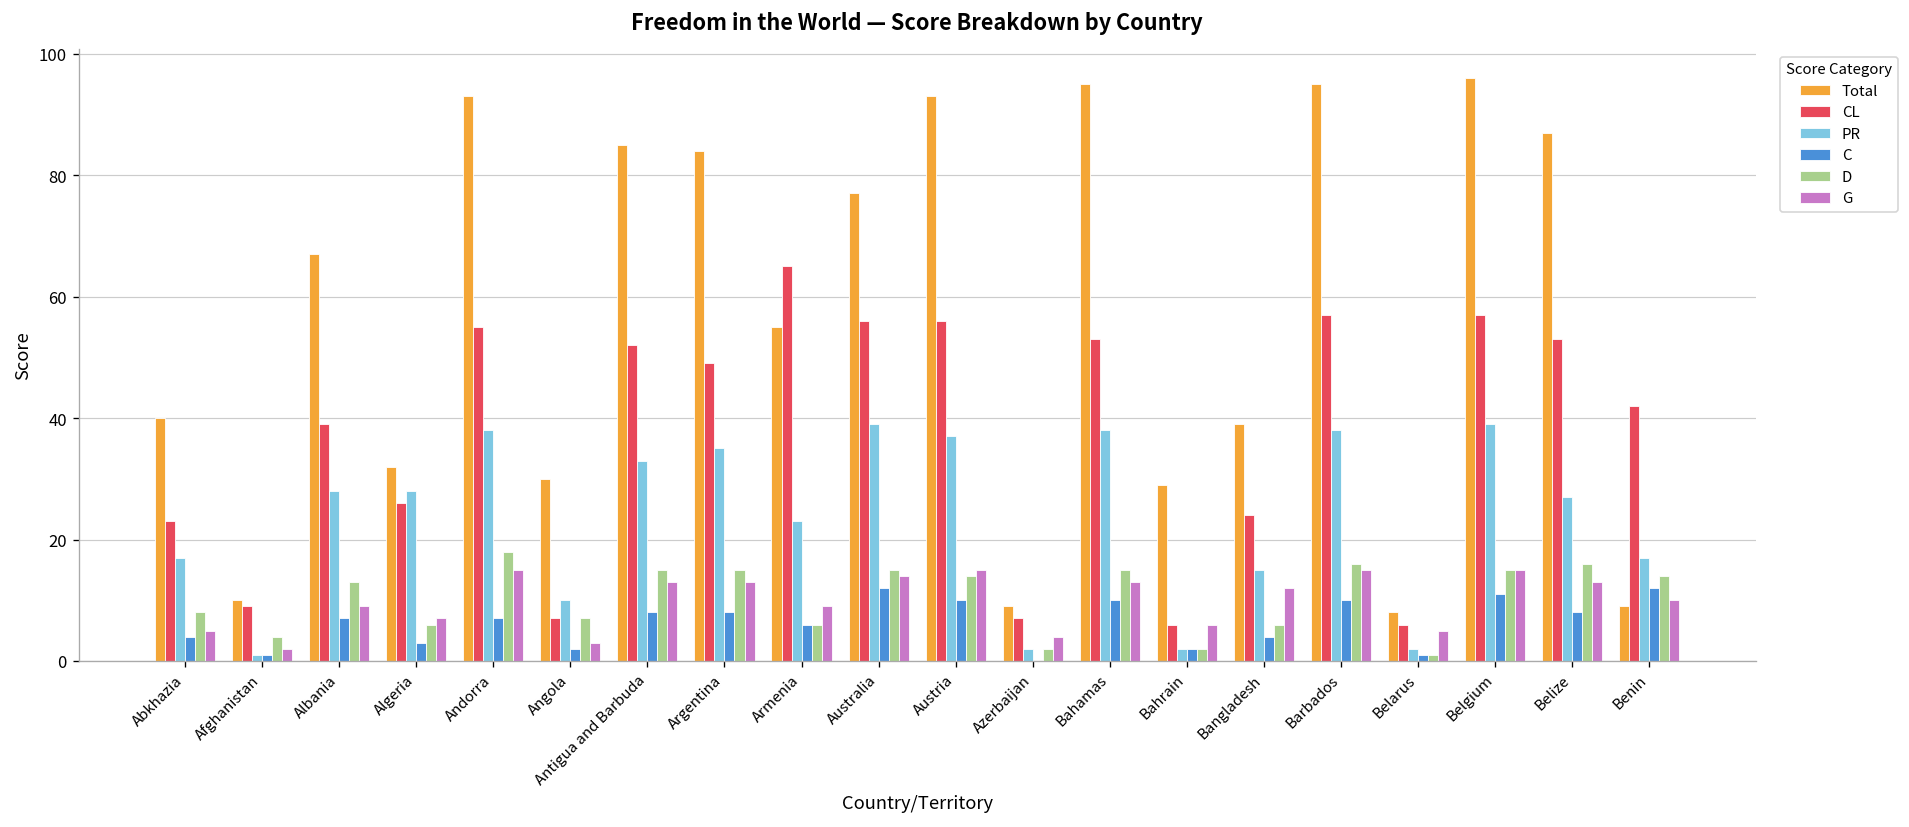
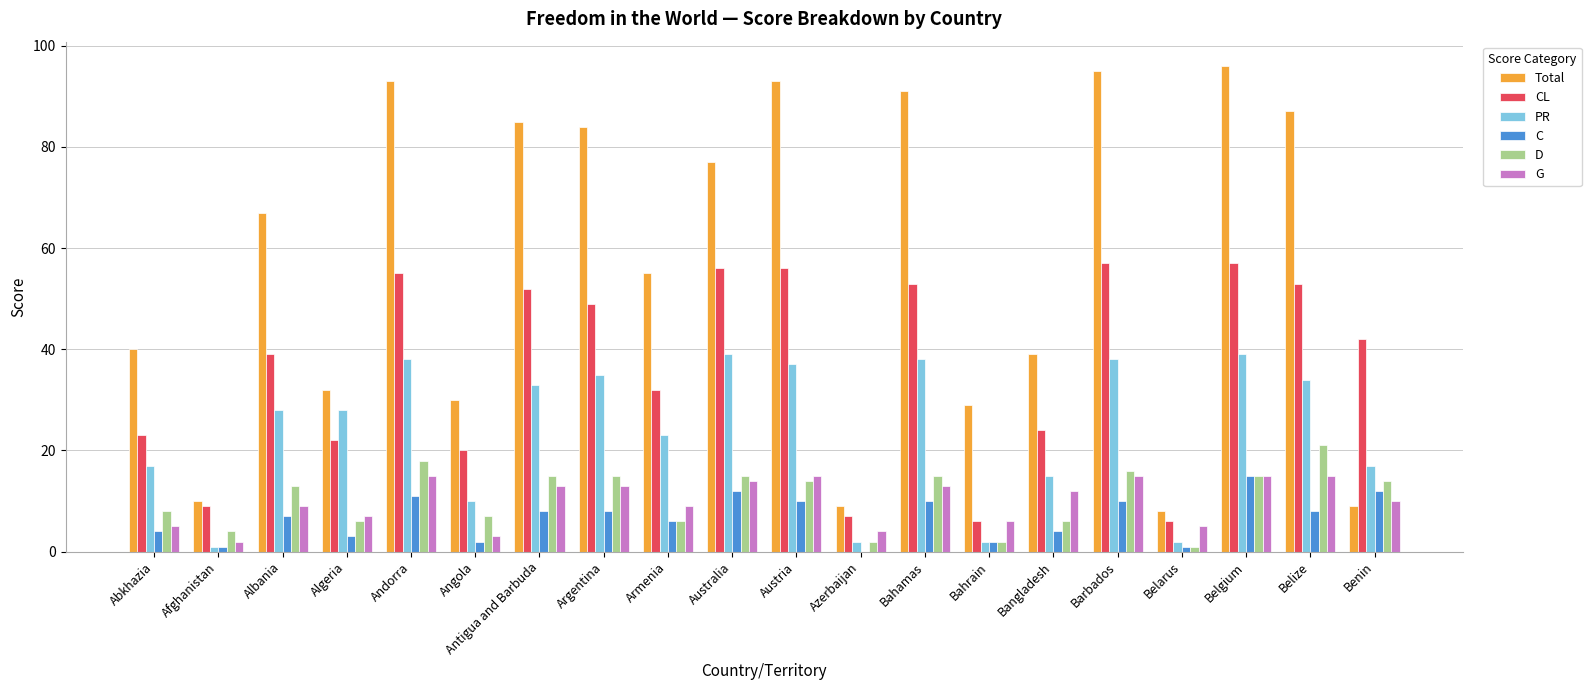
  {
    "Total": {
      "Abkhazia": 40,
      "Afghanistan": 10,
      "Albania": 67,
      "Algeria": 32,
      "Andorra": 93,
      "Angola": 30,
      "Antigua and Barbuda": 85,
      "Argentina": 84,
      "Armenia": 55,
      "Australia": 77,
      "Austria": 93,
      "Azerbaijan": 9,
-     "Bahamas": 95,
+     "Bahamas": 91,
      "Bahrain": 29,
      "Bangladesh": 39,
      "Barbados": 95,
      "Belarus": 8,
      "Belgium": 96,
      "Belize": 87,
      "Benin": 9
    },
    "CL": {
      "Abkhazia": 23,
      "Afghanistan": 9,
      "Albania": 39,
-     "Algeria": 26,
+     "Algeria": 22,
      "Andorra": 55,
-     "Angola": 7,
+     "Angola": 20,
      "Antigua and Barbuda": 52,
      "Argentina": 49,
-     "Armenia": 65,
+     "Armenia": 32,
      "Australia": 56,
      "Austria": 56,
      "Azerbaijan": 7,
      "Bahamas": 53,
      "Bahrain": 6,
      "Bangladesh": 24,
      "Barbados": 57,
      "Belarus": 6,
      "Belgium": 57,
      "Belize": 53,
      "Benin": 42
    },
    "PR": {
      "Abkhazia": 17,
      "Afghanistan": 1,
      "Albania": 28,
      "Algeria": 28,
      "Andorra": 38,
      "Angola": 10,
      "Antigua and Barbuda": 33,
      "Argentina": 35,
      "Armenia": 23,
      "Australia": 39,
      "Austria": 37,
      "Azerbaijan": 2,
      "Bahamas": 38,
      "Bahrain": 2,
      "Bangladesh": 15,
      "Barbados": 38,
      "Belarus": 2,
      "Belgium": 39,
-     "Belize": 27,
+     "Belize": 34,
      "Benin": 17
    },
    "C": {
      "Abkhazia": 4,
      "Afghanistan": 1,
      "Albania": 7,
      "Algeria": 3,
-     "Andorra": 7,
+     "Andorra": 11,
      "Angola": 2,
      "Antigua and Barbuda": 8,
      "Argentina": 8,
      "Armenia": 6,
      "Australia": 12,
      "Austria": 10,
      "Azerbaijan": 0,
      "Bahamas": 10,
      "Bahrain": 2,
      "Bangladesh": 4,
      "Barbados": 10,
      "Belarus": 1,
-     "Belgium": 11,
+     "Belgium": 15,
      "Belize": 8,
      "Benin": 12
    },
    "D": {
      "Abkhazia": 8,
      "Afghanistan": 4,
      "Albania": 13,
      "Algeria": 6,
      "Andorra": 18,
      "Angola": 7,
      "Antigua and Barbuda": 15,
      "Argentina": 15,
      "Armenia": 6,
      "Australia": 15,
      "Austria": 14,
      "Azerbaijan": 2,
      "Bahamas": 15,
      "Bahrain": 2,
      "Bangladesh": 6,
      "Barbados": 16,
      "Belarus": 1,
      "Belgium": 15,
-     "Belize": 16,
+     "Belize": 21,
      "Benin": 14
    },
    "G": {
      "Abkhazia": 5,
      "Afghanistan": 2,
      "Albania": 9,
      "Algeria": 7,
      "Andorra": 15,
      "Angola": 3,
      "Antigua and Barbuda": 13,
      "Argentina": 13,
      "Armenia": 9,
      "Australia": 14,
      "Austria": 15,
      "Azerbaijan": 4,
      "Bahamas": 13,
      "Bahrain": 6,
      "Bangladesh": 12,
      "Barbados": 15,
      "Belarus": 5,
      "Belgium": 15,
-     "Belize": 13,
+     "Belize": 15,
      "Benin": 10
    }
  }
